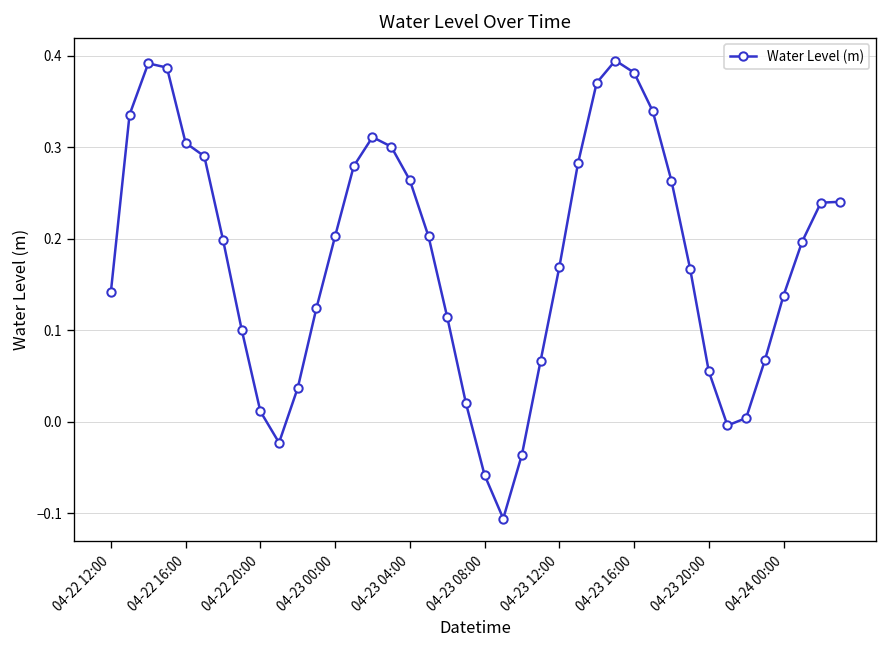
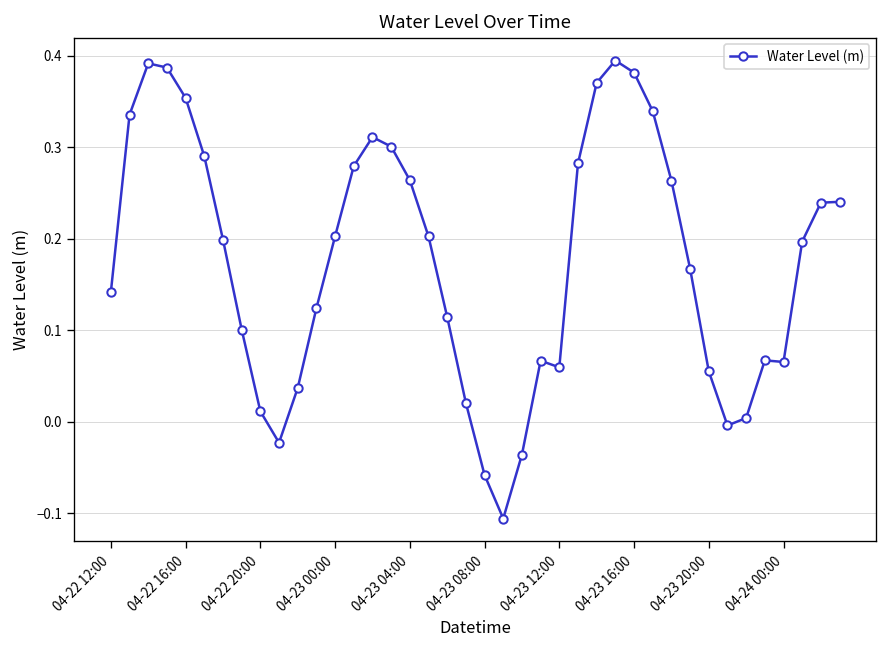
  {
    "04-22 12:00": 0.14,
-   "04-22 16:00": 0.30,
+   "04-22 16:00": 0.35,
    "04-22 20:00": 0.01,
    "04-23 00:00": 0.20,
    "04-23 04:00": 0.26,
    "04-23 08:00": -0.06,
-   "04-23 12:00": 0.17,
+   "04-23 12:00": 0.06,
    "04-23 16:00": 0.38,
    "04-23 20:00": 0.05,
-   "04-24 00:00": 0.14
+   "04-24 00:00": 0.07
  }
